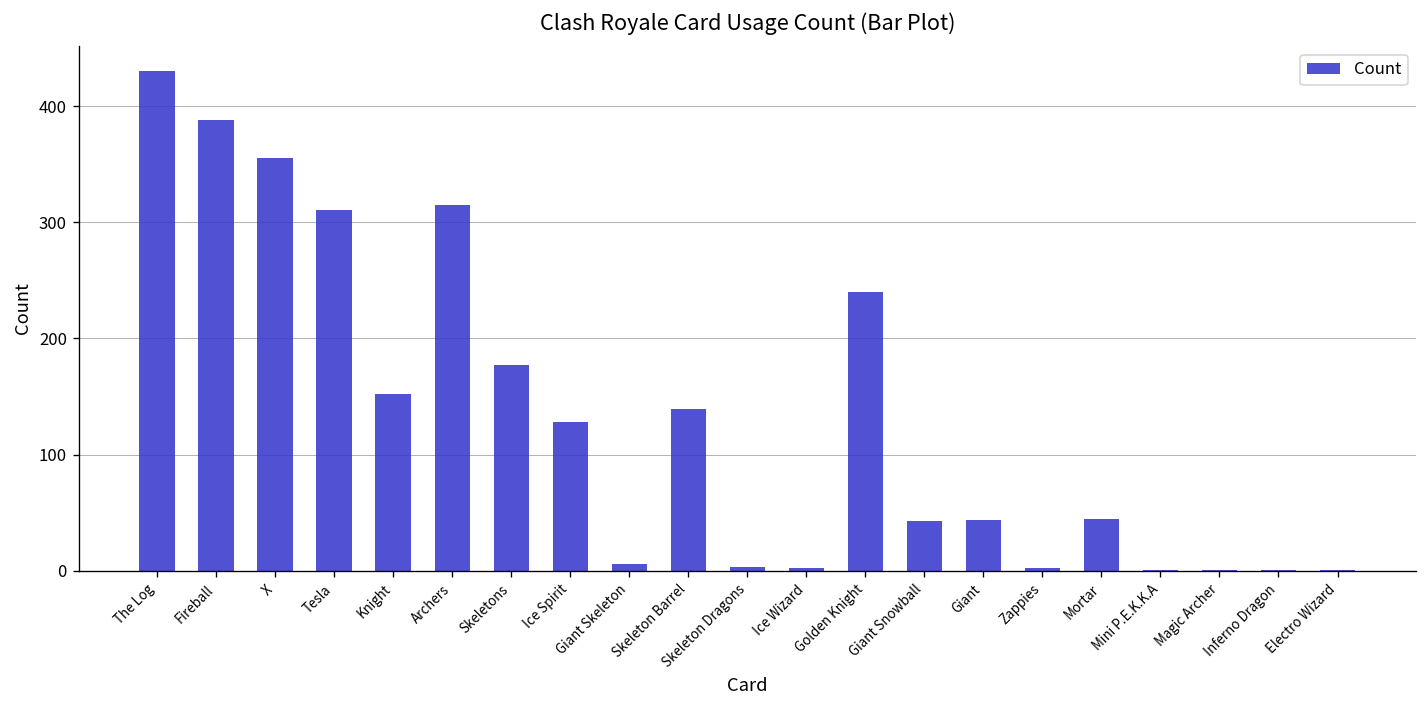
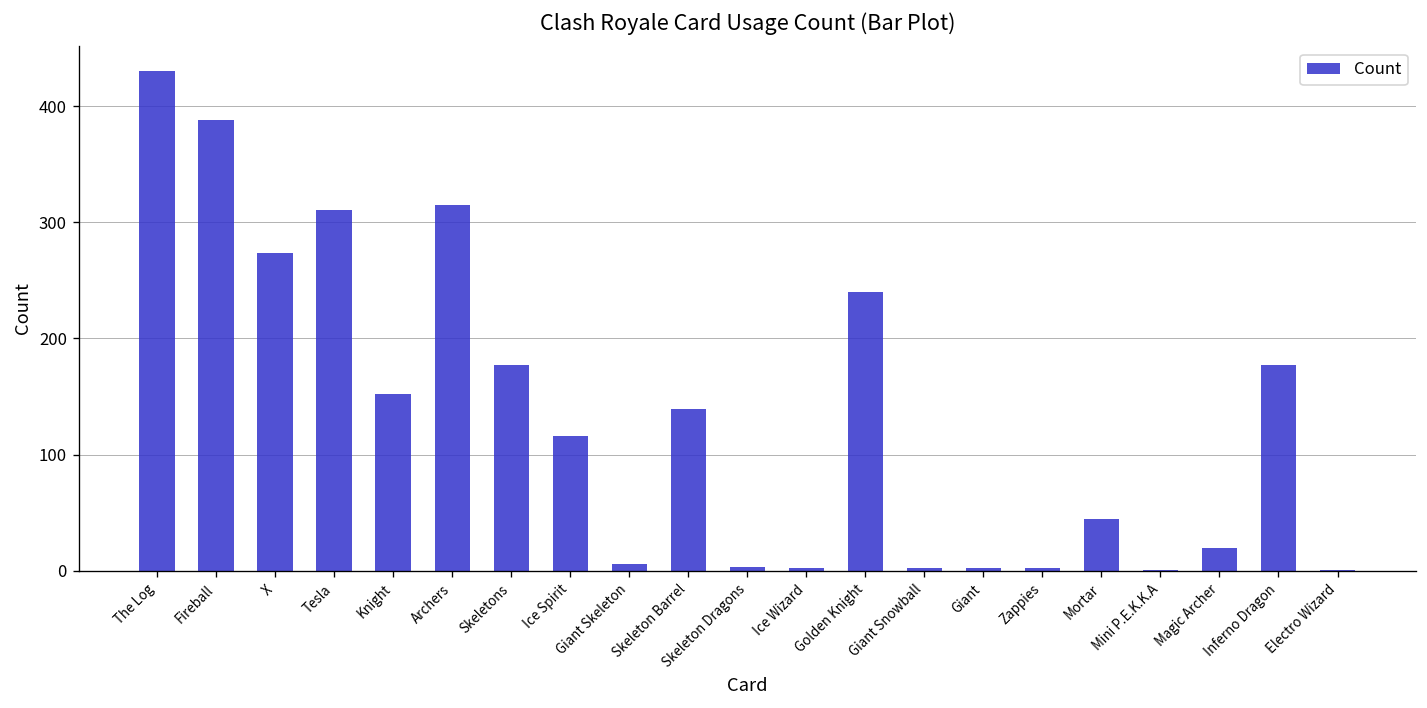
  {
    "The Log": 430,
    "Fireball": 390,
-   "X": 360,
+   "X": 270,
    "Tesla": 310,
    "Knight": 150,
    "Archers": 320,
    "Skeletons": 180,
-   "Ice Spirit": 130,
+   "Ice Spirit": 120,
    "Giant Skeleton": 10,
    "Skeleton Barrel": 140,
    "Skeleton Dragons": 0,
    "Golden Knight": 240,
-   "Giant Snowball": 40,
-   "Giant": 40,
+   "Giant Snowball": 0,
+   "Giant": 0,
    "Mortar": 50,
-   "Magic Archer": 0,
-   "Inferno Dragon": 0
+   "Magic Archer": 20,
+   "Inferno Dragon": 180
  }
